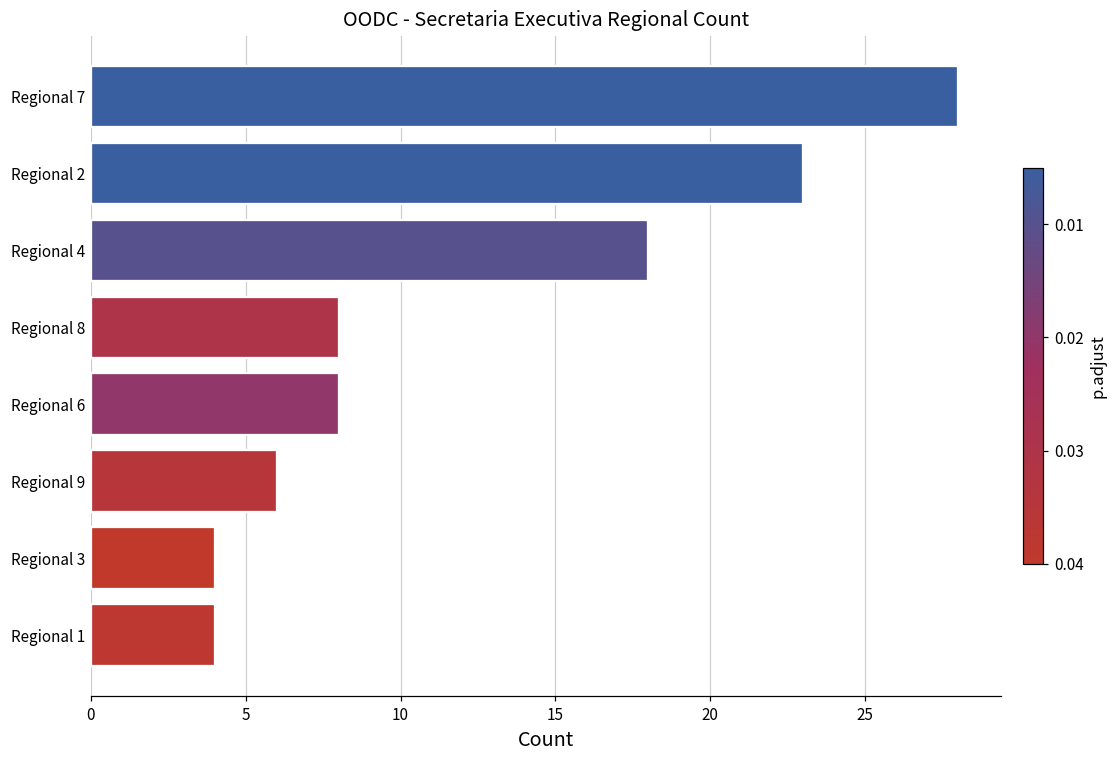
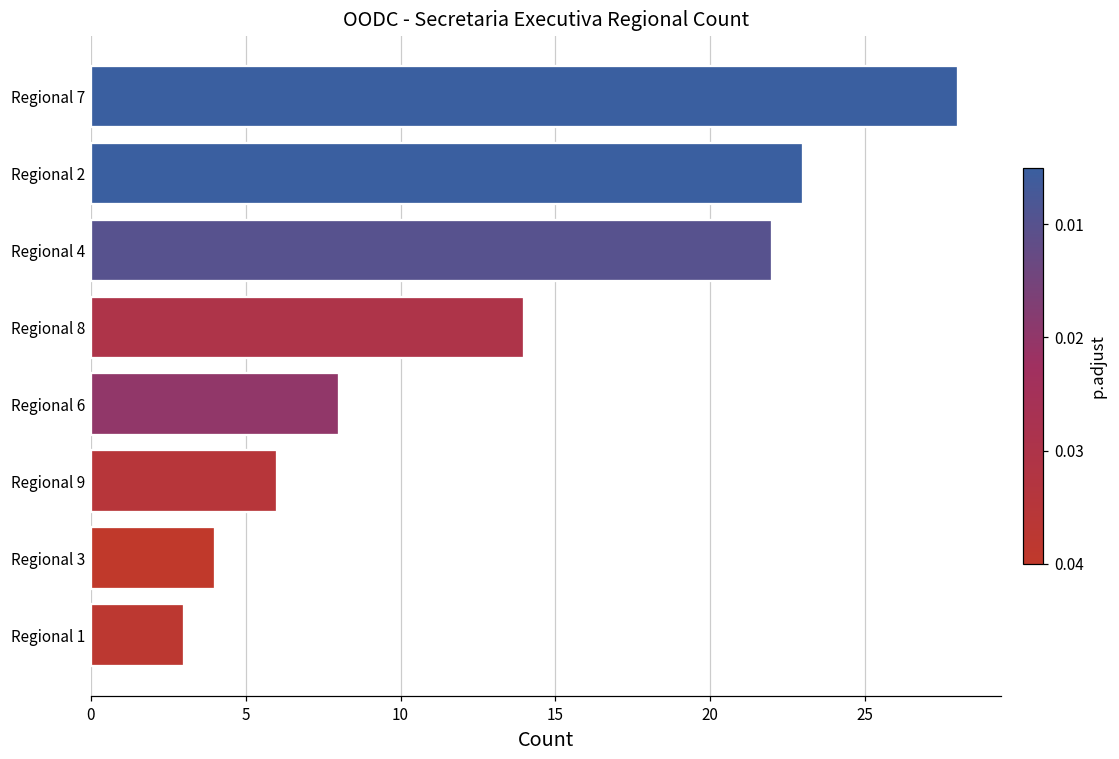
  {
    "Regional 7": 28,
    "Regional 2": 23,
-   "Regional 4": 18,
-   "Regional 8": 8,
+   "Regional 4": 22,
+   "Regional 8": 14,
    "Regional 6": 8,
    "Regional 9": 6,
    "Regional 3": 4,
-   "Regional 1": 4
+   "Regional 1": 3
  }
